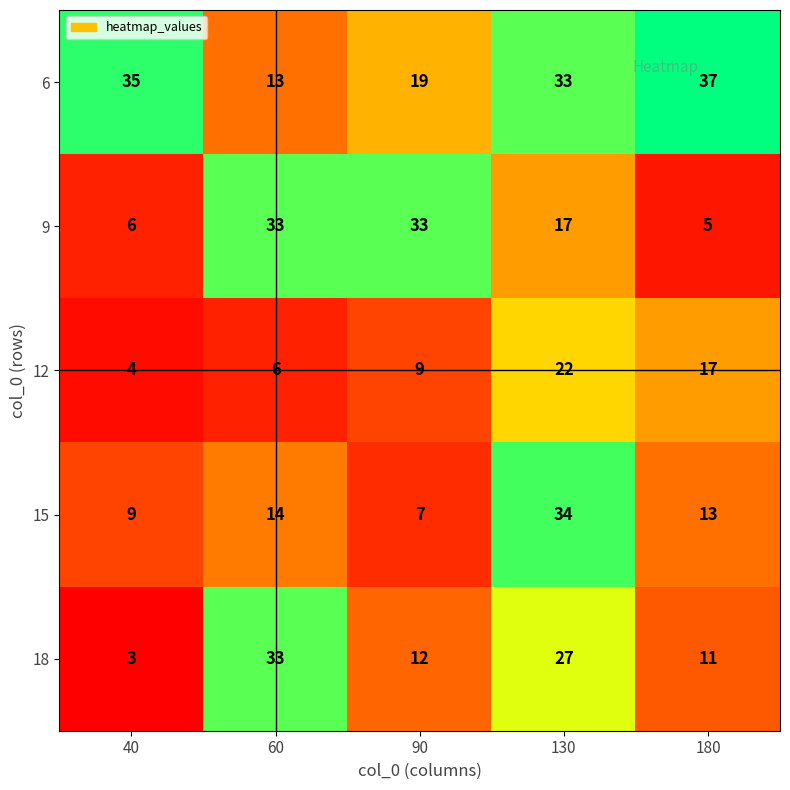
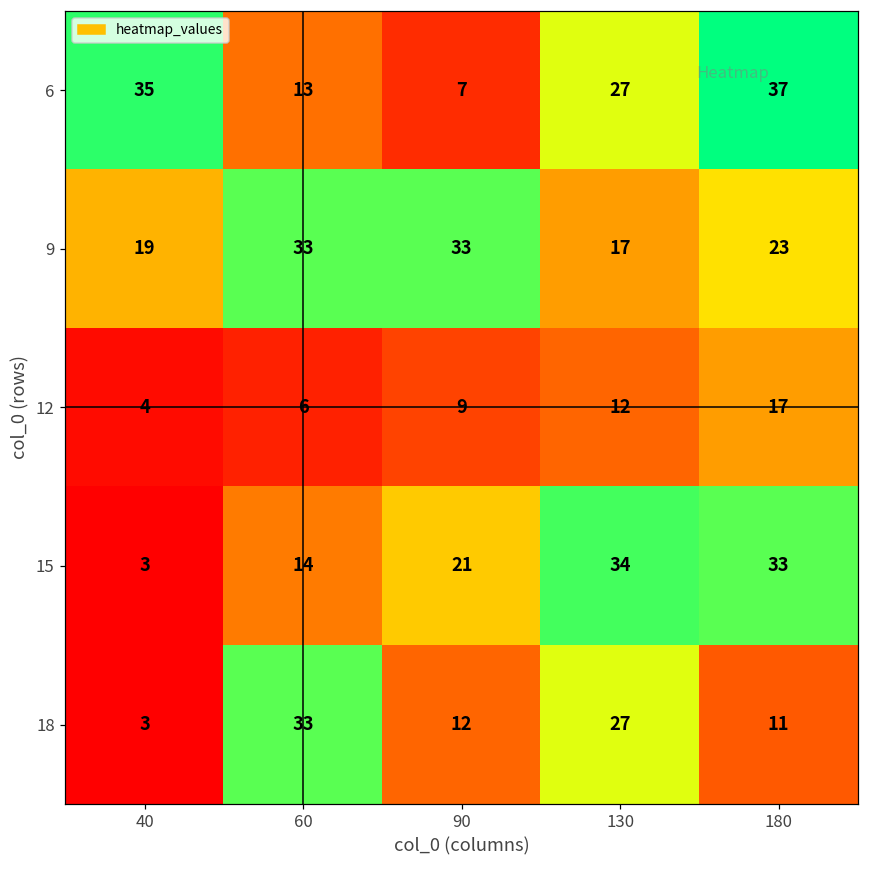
  {
    "6": {
      "40": 35,
      "60": 13,
-     "90": 19,
-     "130": 33,
+     "90": 7,
+     "130": 27,
      "180": 37
    },
    "9": {
-     "40": 6,
+     "40": 19,
      "60": 33,
      "90": 33,
      "130": 17,
-     "180": 5
+     "180": 23
    },
    "12": {
      "40": 4,
      "60": 6,
      "90": 9,
-     "130": 22,
+     "130": 12,
      "180": 17
    },
    "15": {
-     "40": 9,
+     "40": 3,
      "60": 14,
-     "90": 7,
+     "90": 21,
      "130": 34,
-     "180": 13
+     "180": 33
    },
    "18": {
      "40": 3,
      "60": 33,
      "90": 12,
      "130": 27,
      "180": 11
    }
  }
